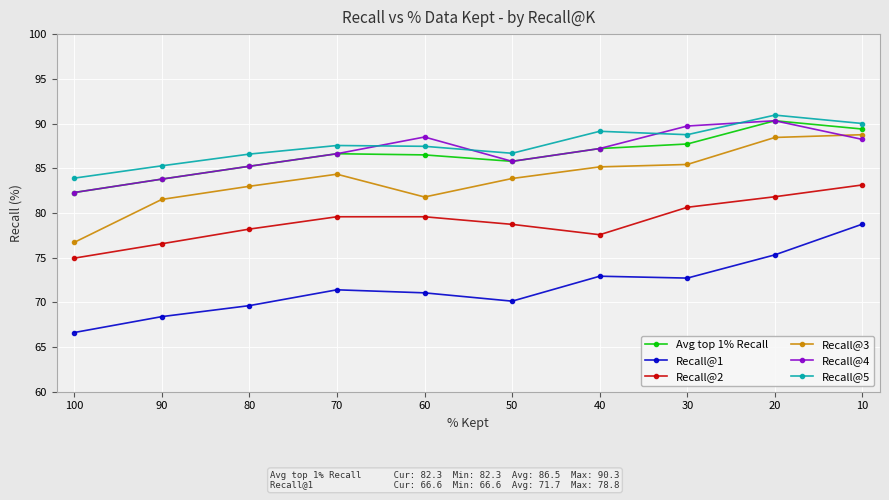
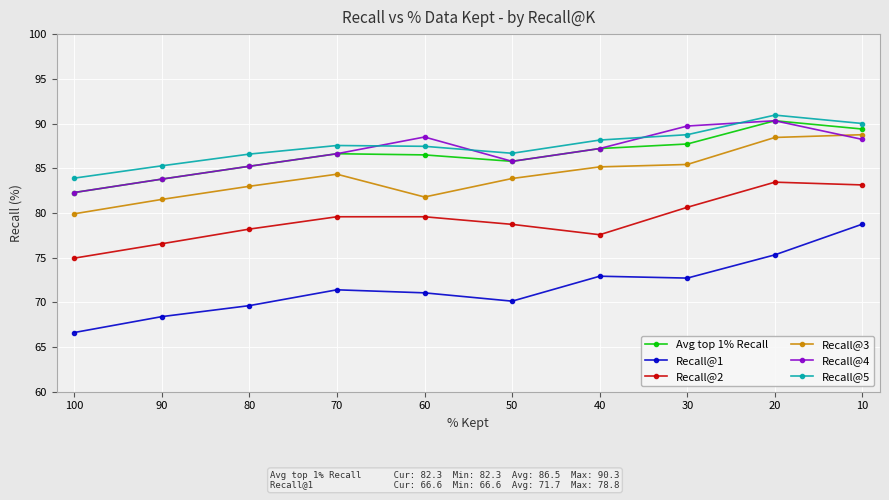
  {
    "Avg top 1% Recall": {
      "60": 86,
      "30": 88,
      "10": 89
    },
    "Recall@1": {
      "100": 67,
      "90": 68,
      "80": 70,
      "70": 71,
      "60": 71,
      "50": 70,
      "40": 73,
      "30": 73,
      "20": 75,
      "10": 79
    },
    "Recall@2": {
      "100": 75,
      "90": 77,
      "80": 78,
      "70": 80,
      "60": 80,
      "50": 79,
      "40": 78,
      "30": 81,
-     "20": 82,
+     "20": 83,
      "10": 83
    },
    "Recall@3": {
-     "100": 77,
+     "100": 80,
      "90": 82,
      "80": 83,
      "70": 84,
      "60": 82,
      "50": 84,
      "40": 85,
      "30": 85,
      "20": 88,
      "10": 89
    },
    "Recall@4": {
      "60": 88,
      "30": 90,
      "10": 88
    },
    "Recall@5": {
      "100": 84,
      "90": 85,
      "80": 87,
      "70": 88,
      "60": 87,
      "50": 87,
-     "40": 89,
+     "40": 88,
      "30": 89,
      "20": 91,
      "10": 90
    }
  }
